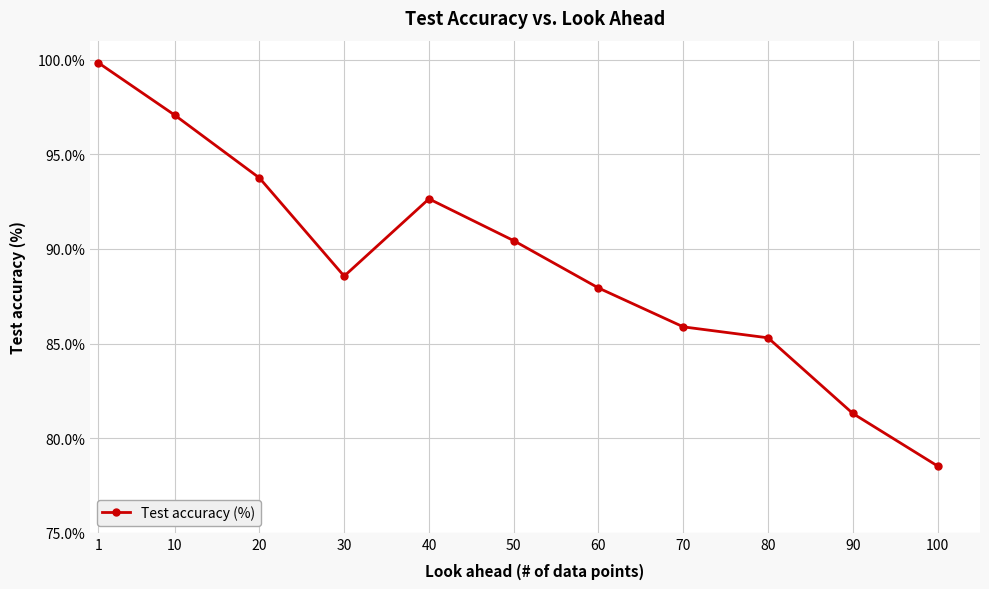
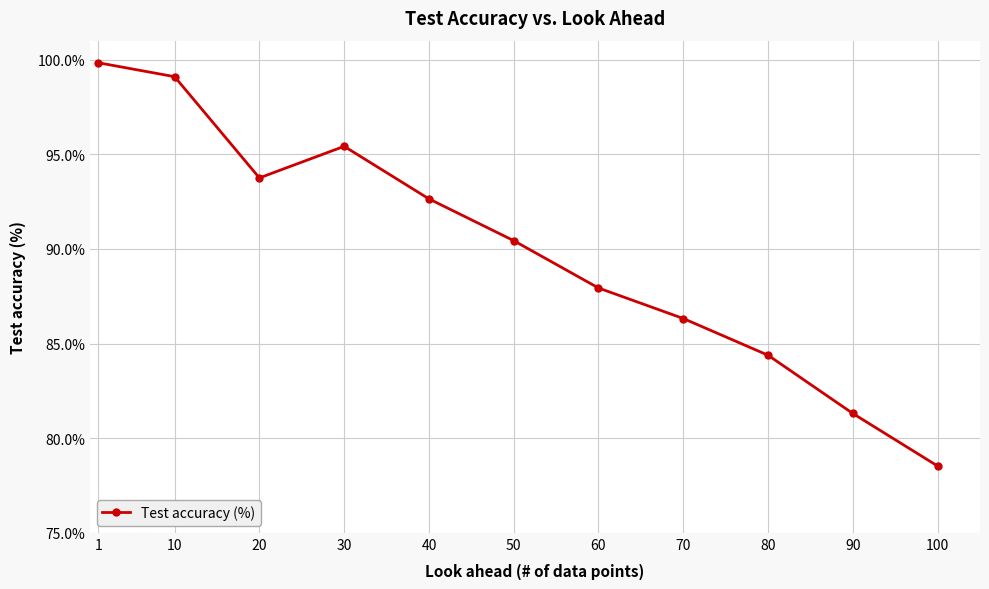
  {
    "1": "99.8%",
-   "10": "97.1%",
+   "10": "99.1%",
    "20": "93.7%",
-   "30": "88.6%",
+   "30": "95.4%",
    "40": "92.6%",
    "50": "90.4%",
    "60": "87.9%",
-   "70": "85.9%",
-   "80": "85.3%",
+   "70": "86.3%",
+   "80": "84.4%",
    "90": "81.3%",
    "100": "78.5%"
  }
